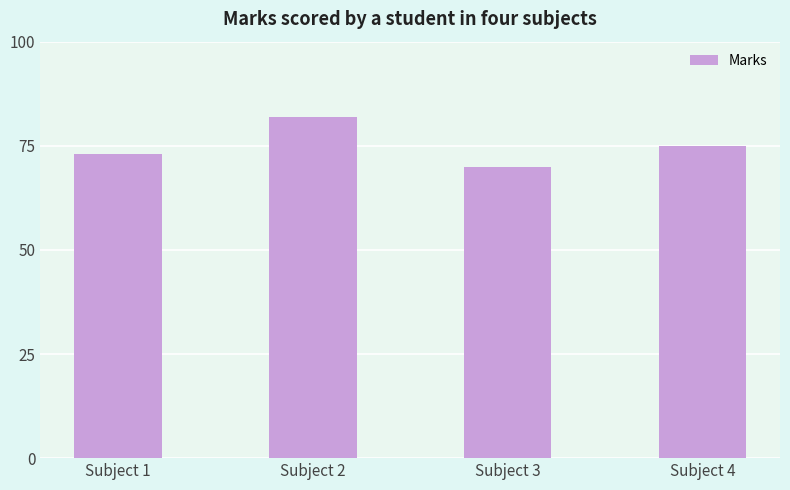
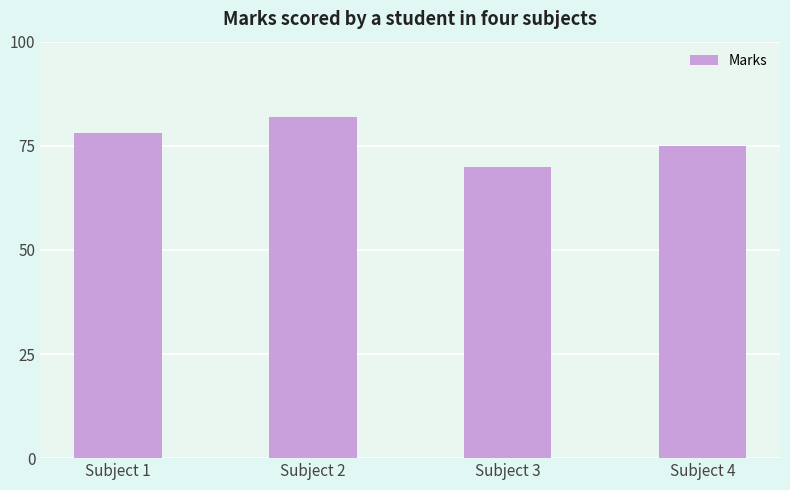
  {
-   "Subject 1": 73,
+   "Subject 1": 78,
    "Subject 2": 82,
    "Subject 3": 70,
    "Subject 4": 75
  }
